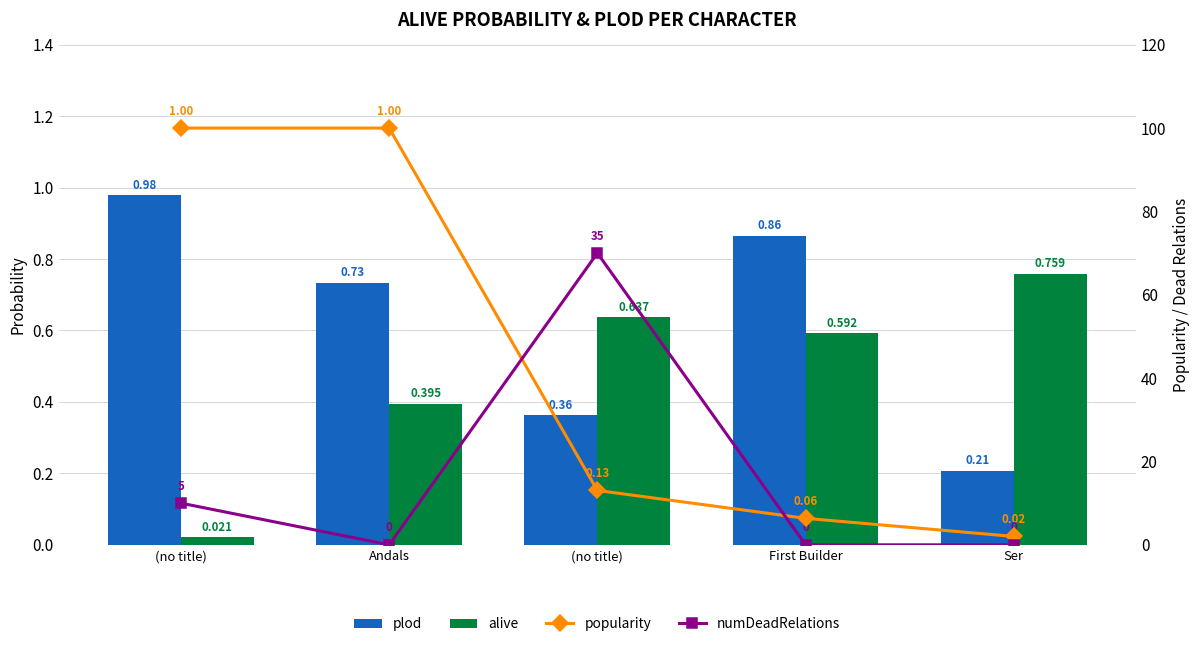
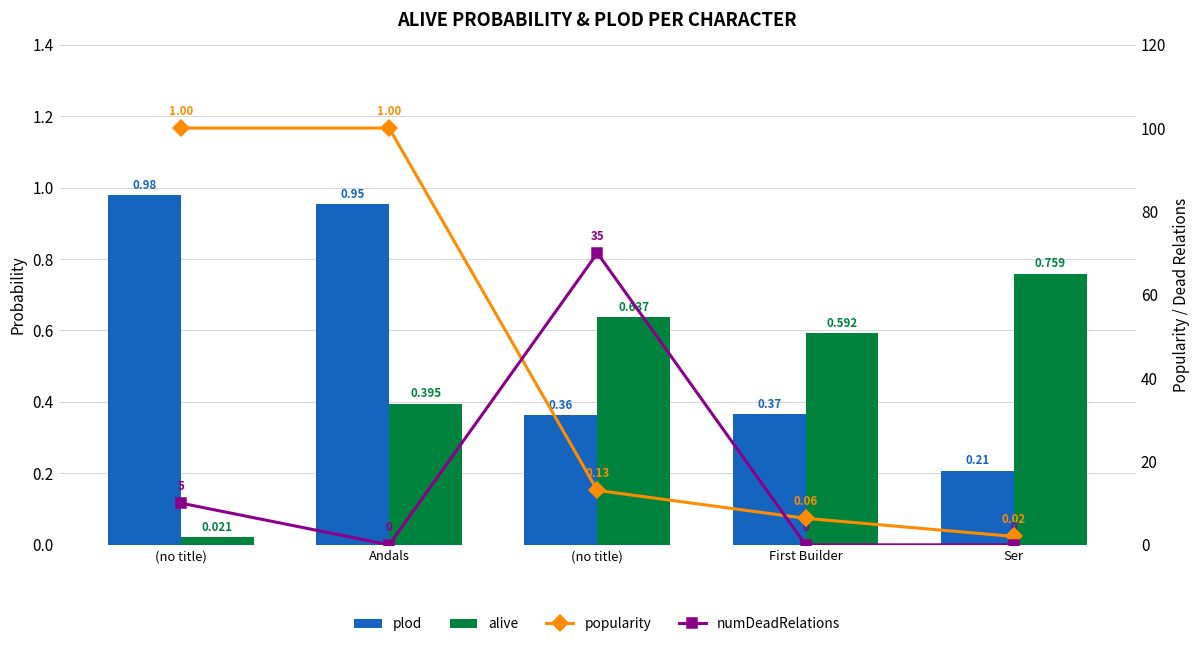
  {
    "plod": {
-     "Andals": 0.73,
-     "First Builder": 0.86,
+     "Andals": 0.95,
+     "First Builder": 0.37,
      "Ser": 0.21
    },
    "alive": {
      "Andals": 0.395,
      "First Builder": 0.592,
      "Ser": 0.759
    },
    "numDeadRelations": {
      "Andals": 0,
      "First Builder": 0
    }
  }
